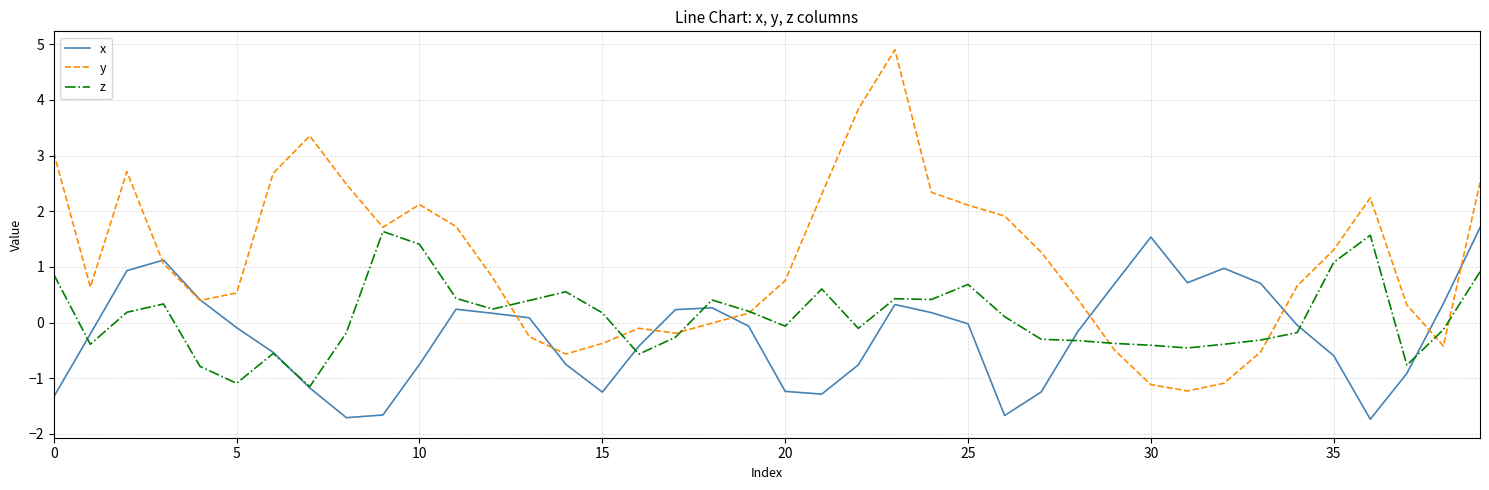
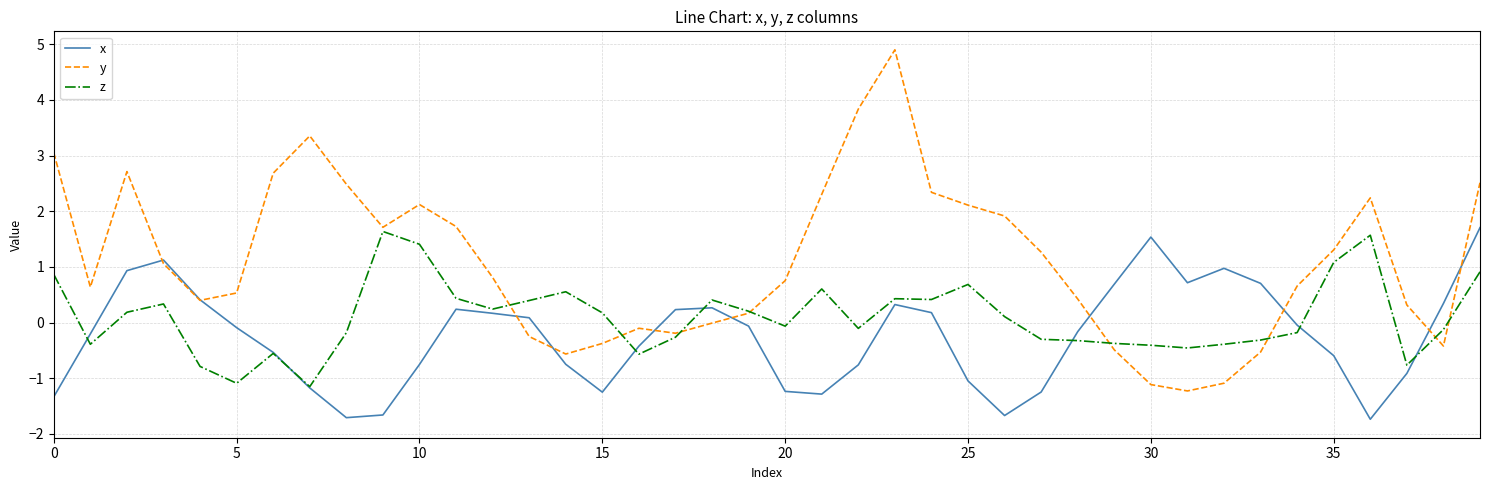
  {
    "x": {
      "0": -1.3,
      "5": -0.1,
      "10": -0.8,
      "15": -1.2,
      "20": -1.2,
-     "25": 0.0,
+     "25": -1.0,
      "30": 1.5,
      "35": -0.6
    },
    "y": {
      "0": 3.1,
      "5": 0.5,
      "10": 2.1,
      "15": -0.4,
      "20": 0.8,
      "25": 2.1,
      "30": -1.1,
      "35": 1.3
    },
    "z": {
      "0": 0.9,
      "5": -1.1,
      "10": 1.4,
      "15": 0.2,
      "20": -0.1,
      "25": 0.7,
      "30": -0.4,
      "35": 1.1
    }
  }
